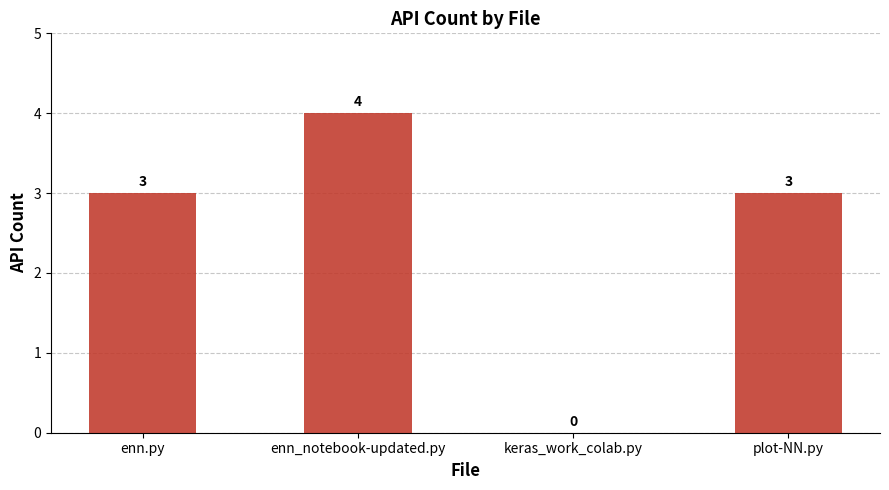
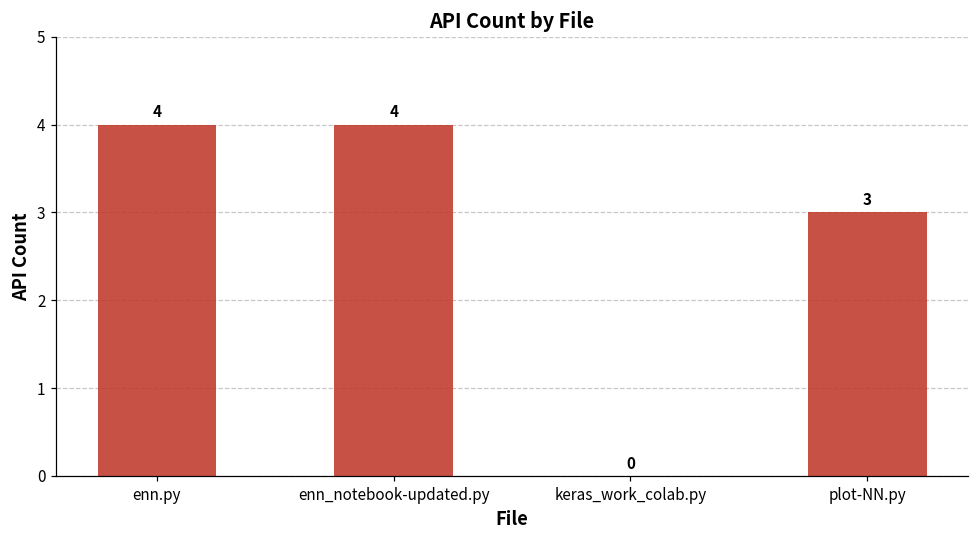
  {
-   "enn.py": 3,
+   "enn.py": 4,
    "enn_notebook-updated.py": 4,
    "keras_work_colab.py": 0,
    "plot-NN.py": 3
  }
